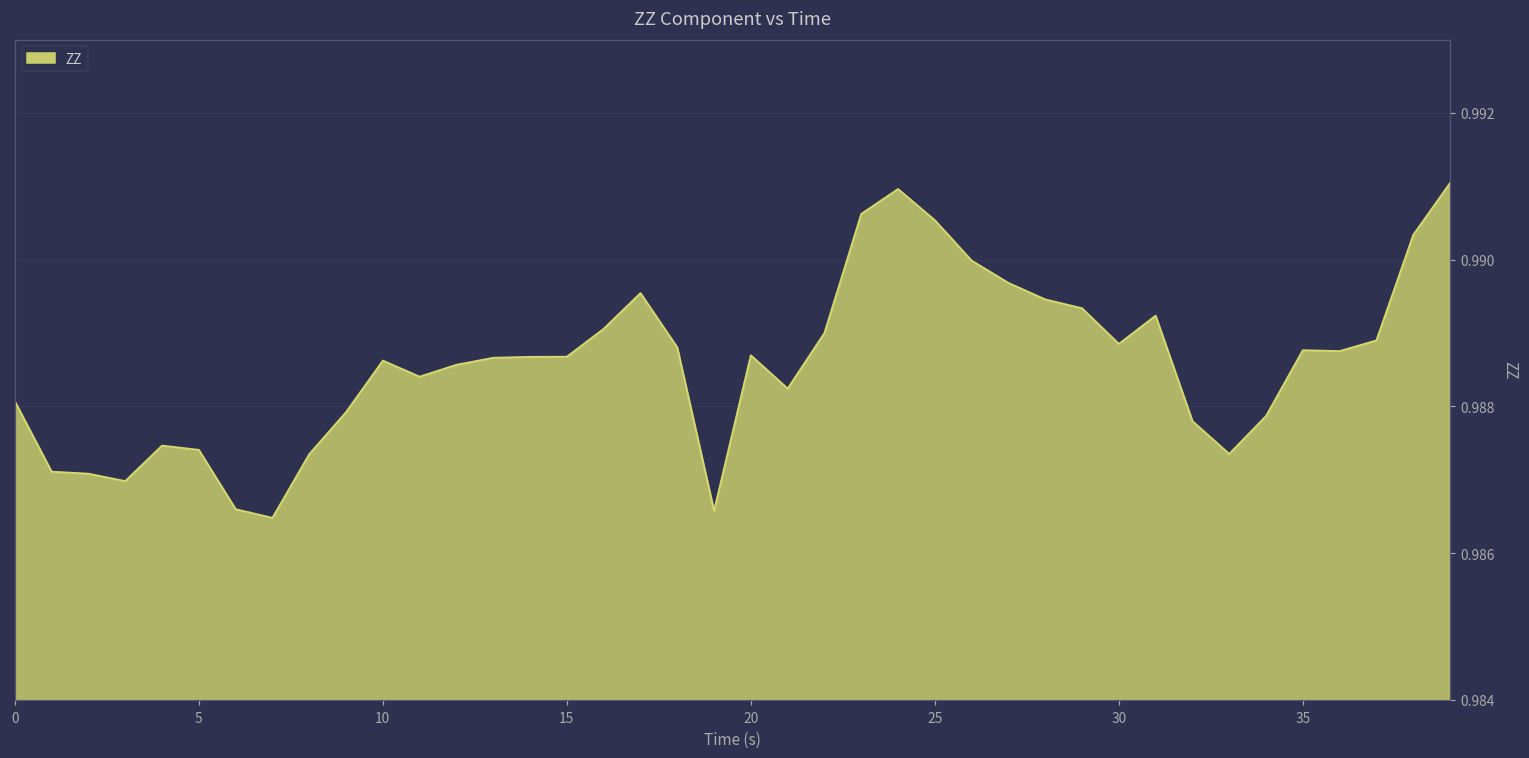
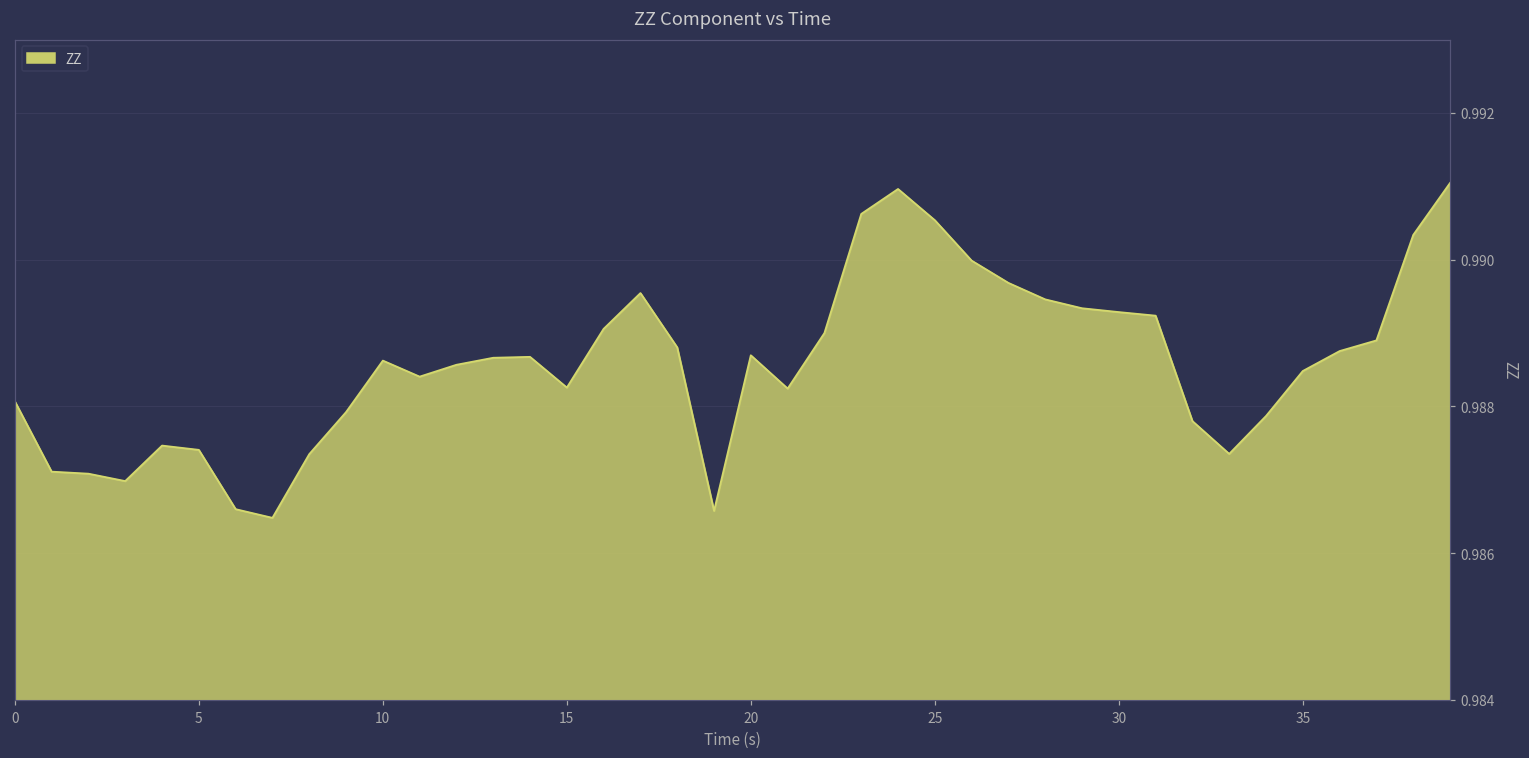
  {
    "0": 0.9881,
    "5": 0.9874,
    "10": 0.9886,
-   "15": 0.9887,
+   "15": 0.9883,
    "20": 0.9887,
    "25": 0.9905,
-   "30": 0.9889,
-   "35": 0.9888
+   "30": 0.9893,
+   "35": 0.9885
  }
